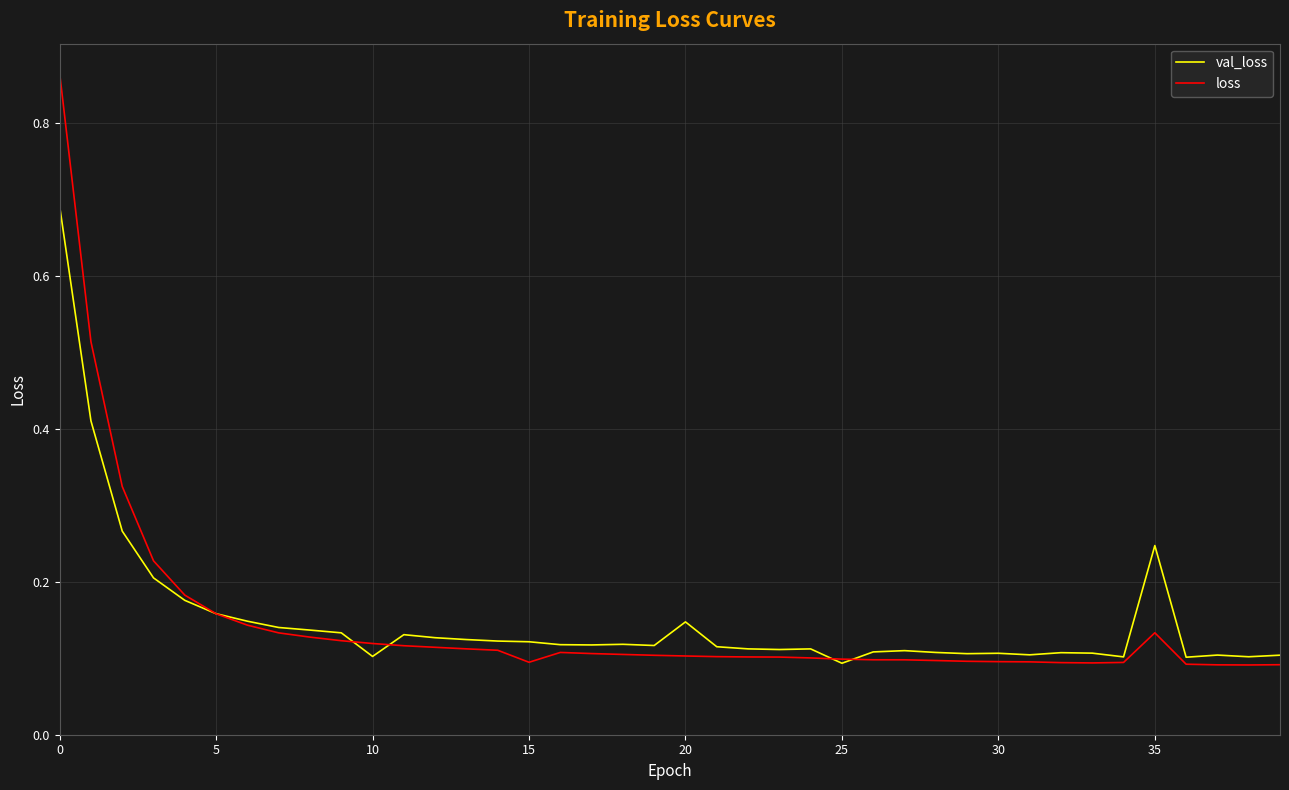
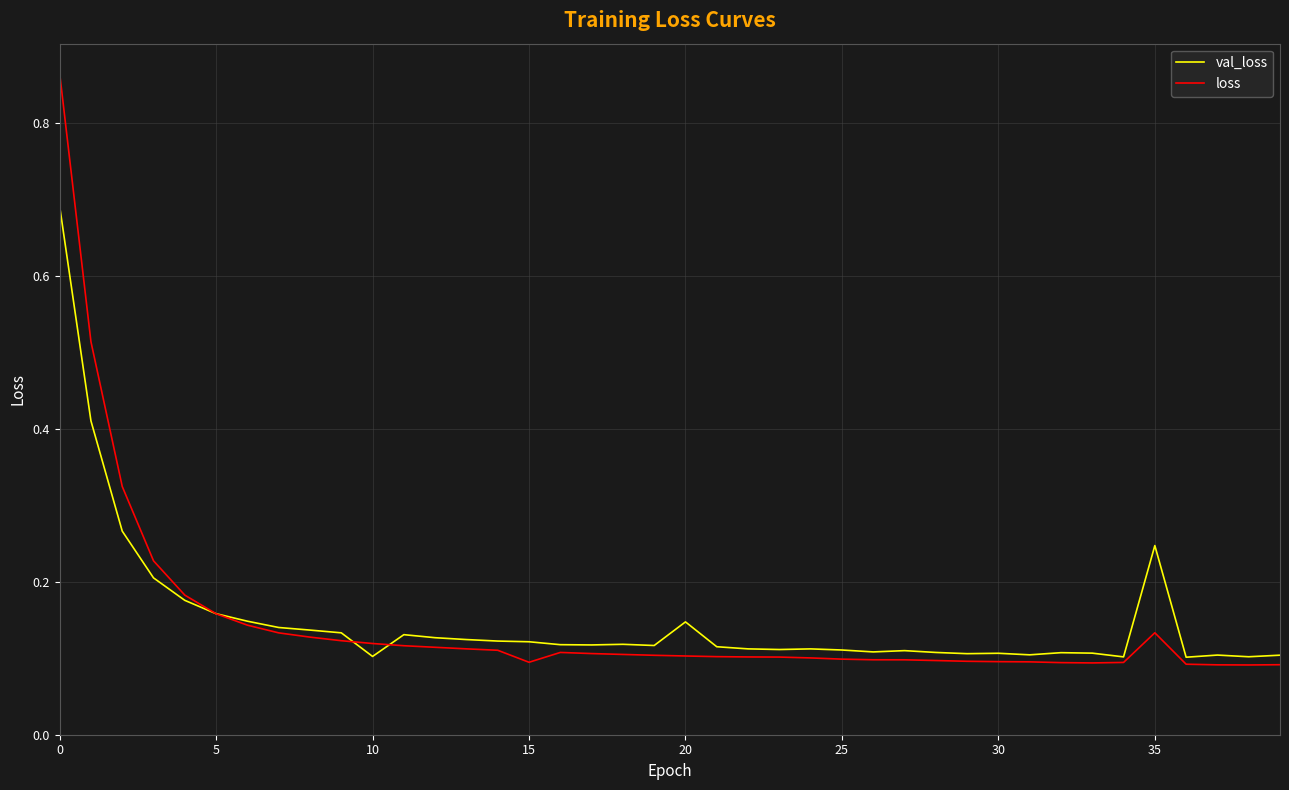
  {
    "val_loss": {
      "0": 0.69,
      "10": 0.10,
      "15": 0.12,
      "20": 0.15,
-     "25": 0.09,
+     "25": 0.11,
      "30": 0.11,
      "35": 0.25
    },
    "loss": {
      "0": 0.87,
      "10": 0.12,
      "15": 0.09,
      "20": 0.10,
      "25": 0.10,
      "30": 0.10,
      "35": 0.13
    }
  }
